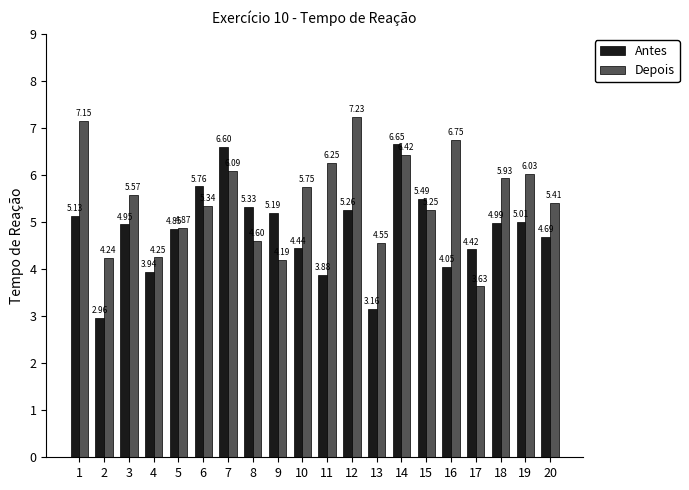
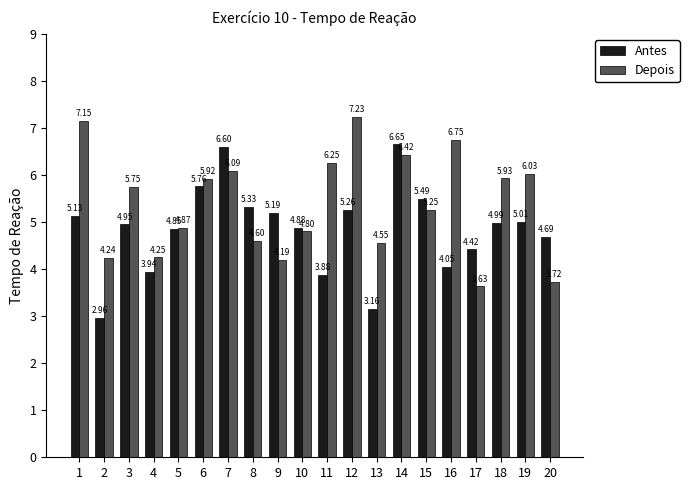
  {
    "Antes": {
      "1": 5.13,
      "2": 2.96,
      "3": 4.95,
      "4": 3.94,
      "6": 5.76,
      "7": 6.60,
      "8": 5.33,
      "9": 5.19,
-     "10": 4.44,
+     "10": 4.88,
      "11": 3.88,
      "12": 5.26,
      "13": 3.16,
      "14": 6.65,
      "15": 5.49,
      "16": 4.05,
      "17": 4.42,
      "18": 4.99,
      "19": 5.01,
      "20": 4.69
    },
    "Depois": {
      "1": 7.15,
      "2": 4.24,
-     "3": 5.57,
+     "3": 5.75,
      "4": 4.25,
-     "6": 5.34,
+     "6": 5.92,
      "7": 6.09,
      "8": 4.60,
      "9": 4.19,
-     "10": 5.75,
+     "10": 4.80,
      "11": 6.25,
      "12": 7.23,
      "13": 4.55,
      "14": 6.42,
      "15": 5.25,
      "16": 6.75,
      "17": 3.63,
      "18": 5.93,
      "19": 6.03,
-     "20": 5.41
+     "20": 3.72
    }
  }
